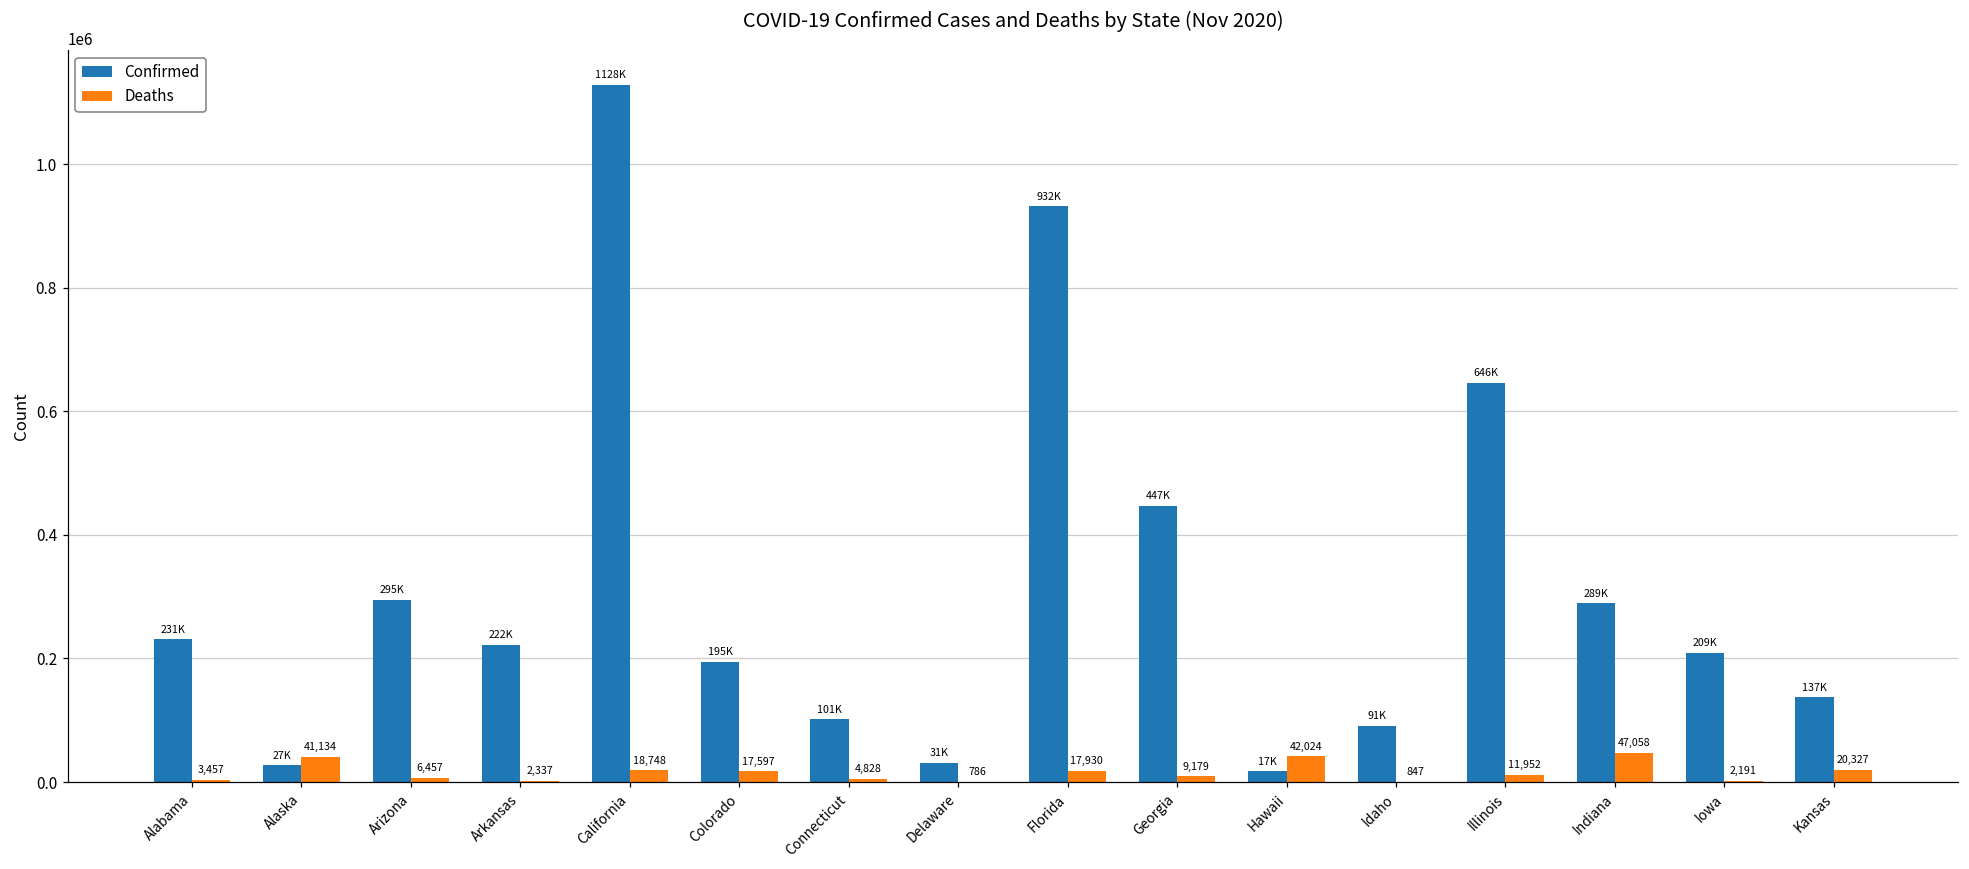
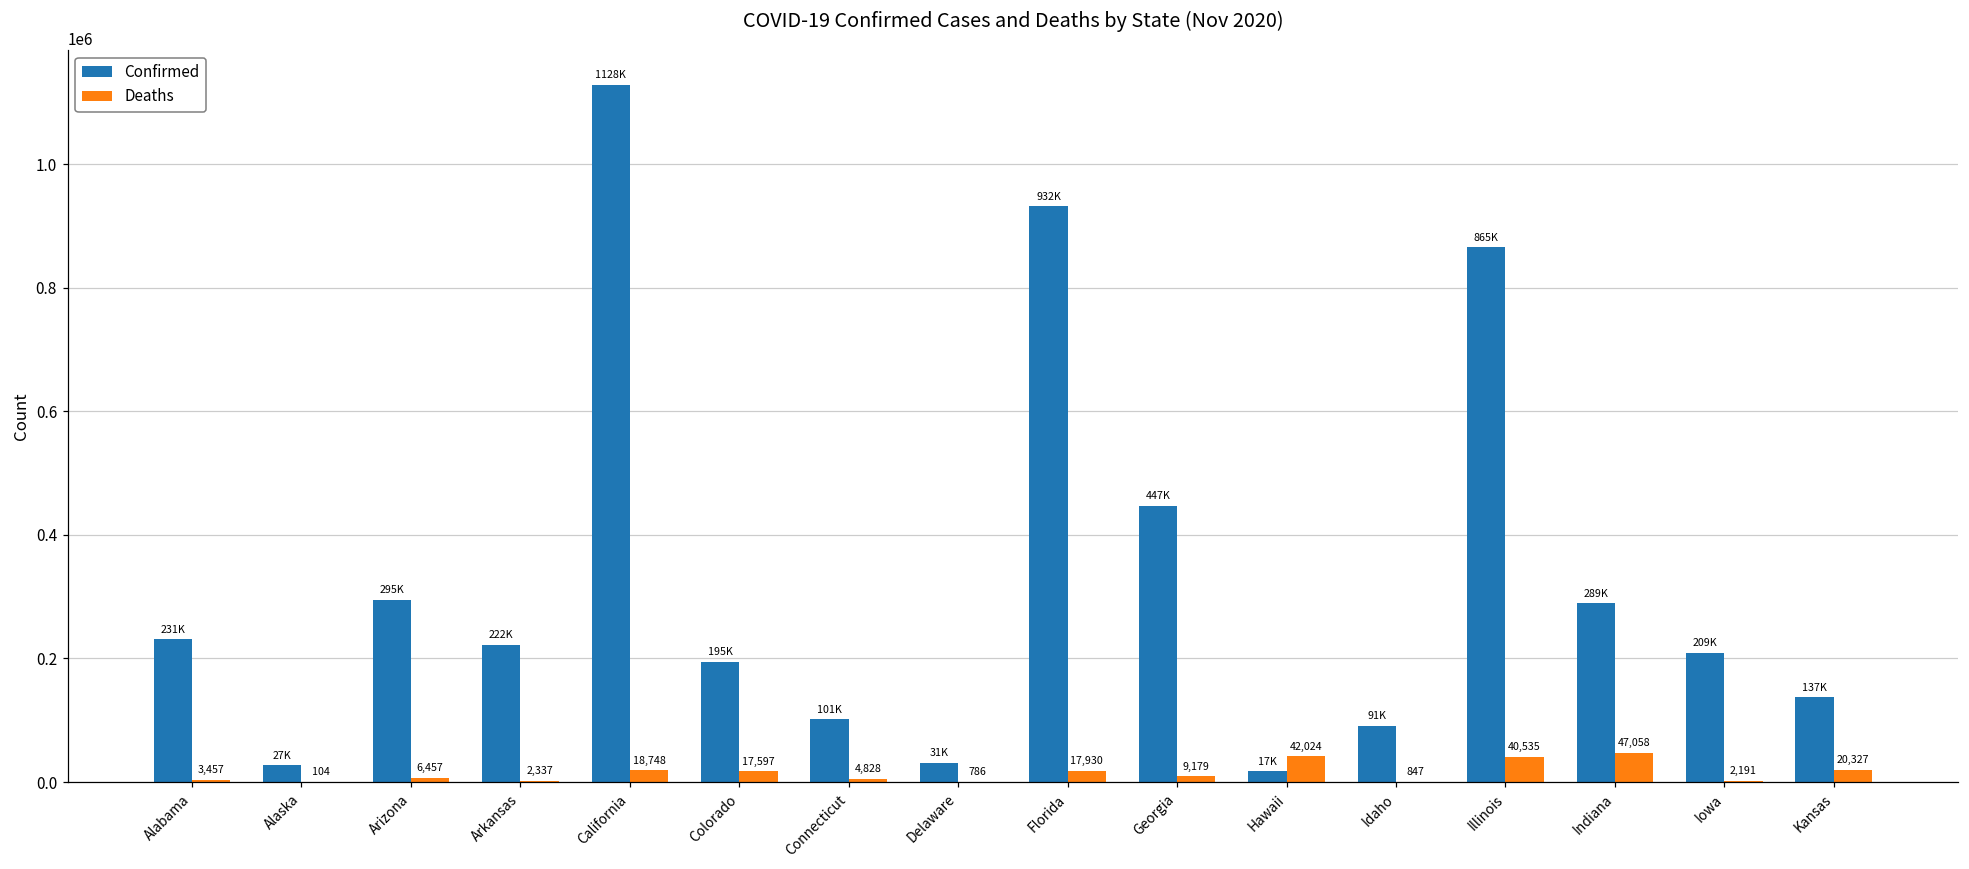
  {
    "Confirmed": {
      "Alabama": "231K",
      "Alaska": "27K",
      "Arizona": "295K",
      "Arkansas": "222K",
      "California": "1128K",
      "Colorado": "195K",
      "Connecticut": "101K",
      "Delaware": "31K",
      "Florida": "932K",
      "Georgia": "447K",
      "Hawaii": "17K",
      "Idaho": "91K",
-     "Illinois": "646K",
+     "Illinois": "865K",
      "Indiana": "289K",
      "Iowa": "209K",
      "Kansas": "137K"
    },
    "Deaths": {
      "Alabama": "3,457",
-     "Alaska": "41,134",
+     "Alaska": "104",
      "Arizona": "6,457",
      "Arkansas": "2,337",
      "California": "18,748",
      "Colorado": "17,597",
      "Connecticut": "4,828",
      "Delaware": "786",
      "Florida": "17,930",
      "Georgia": "9,179",
      "Hawaii": "42,024",
      "Idaho": "847",
-     "Illinois": "11,952",
+     "Illinois": "40,535",
      "Indiana": "47,058",
      "Iowa": "2,191",
      "Kansas": "20,327"
    }
  }
